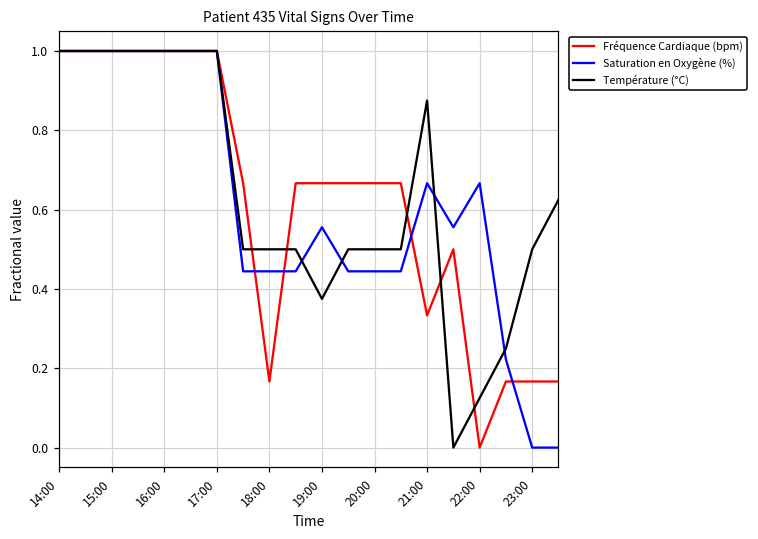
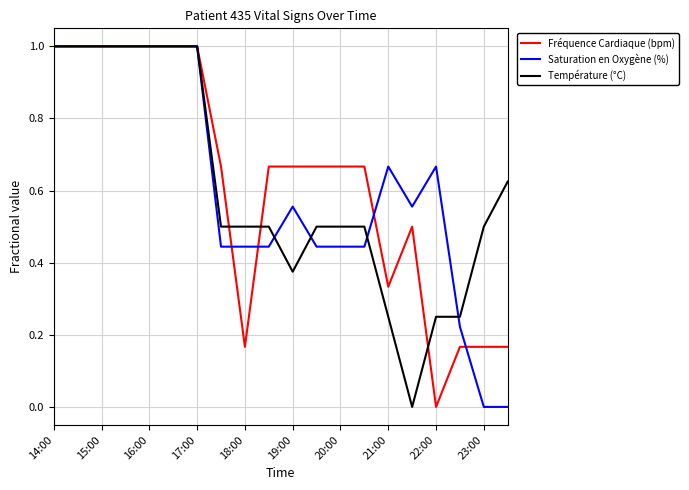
  {
    "Fréquence Cardiaque (bpm)": {
      "18:00": 0.17,
      "19:00": 0.67,
      "20:00": 0.67,
      "21:00": 0.33,
      "22:00": 0.00,
      "23:00": 0.17
    },
    "Saturation en Oxygène (%)": {
      "18:00": 0.44,
      "19:00": 0.56,
      "20:00": 0.44,
      "21:00": 0.67,
      "22:00": 0.67,
      "23:00": 0.00
    },
    "Température (°C)": {
      "18:00": 0.50,
      "19:00": 0.37,
      "20:00": 0.50,
-     "21:00": 0.88,
-     "22:00": 0.13,
+     "21:00": 0.25,
+     "22:00": 0.25,
      "23:00": 0.50
    }
  }
